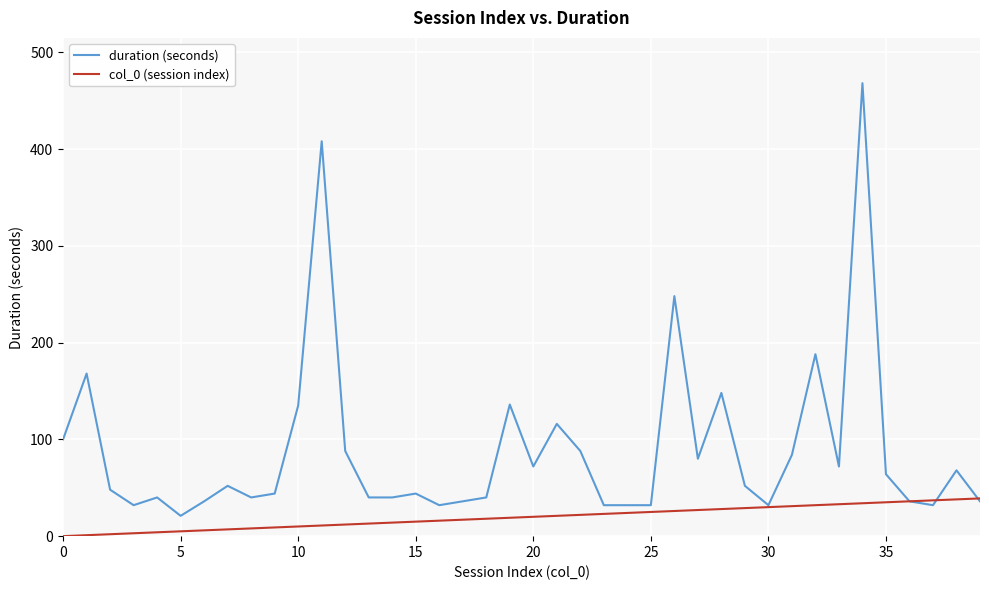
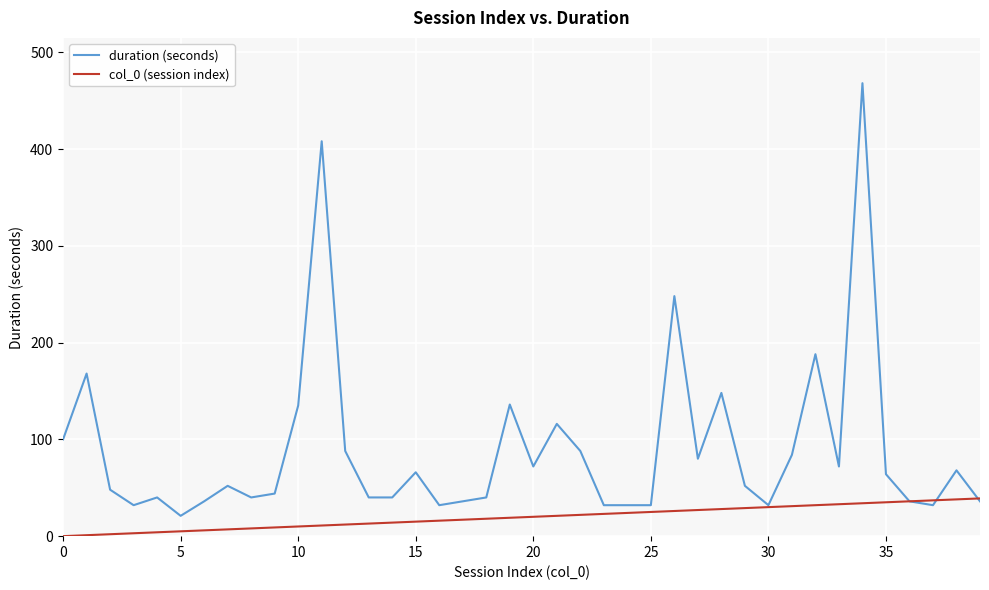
  {
    "duration (seconds)": {
      "0": 100,
      "5": 20,
      "10": 140,
-     "15": 40,
+     "15": 70,
      "20": 70,
      "25": 30,
      "35": 60
    },
    "col_0 (session index)": {
      "0": 0,
      "5": 10,
      "10": 10,
      "15": 20,
      "20": 20,
      "25": 30,
      "35": 40
    }
  }
